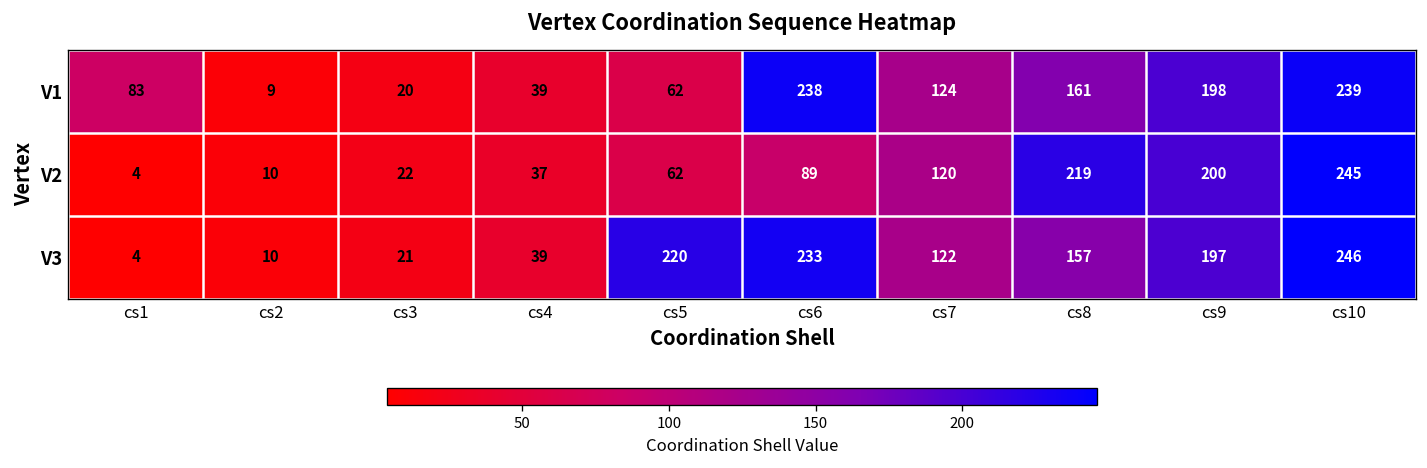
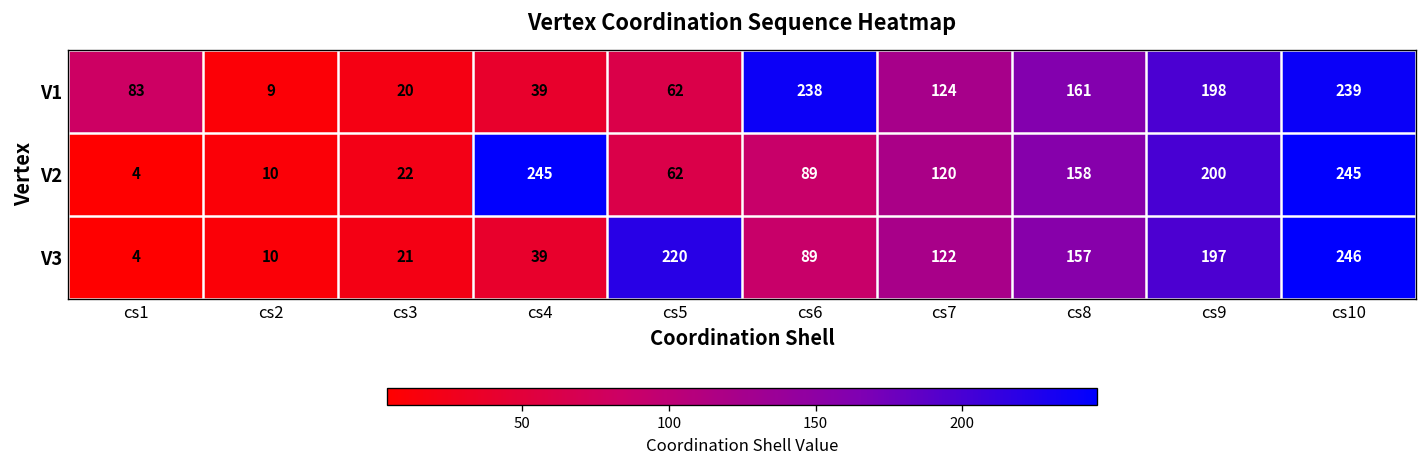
  {
    "V1": {
      "cs1": 83,
      "cs2": 9,
      "cs3": 20,
      "cs4": 39,
      "cs5": 62,
      "cs6": 238,
      "cs7": 124,
      "cs8": 161,
      "cs9": 198,
      "cs10": 239
    },
    "V2": {
      "cs1": 4,
      "cs2": 10,
      "cs3": 22,
-     "cs4": 37,
+     "cs4": 245,
      "cs5": 62,
      "cs6": 89,
      "cs7": 120,
-     "cs8": 219,
+     "cs8": 158,
      "cs9": 200,
      "cs10": 245
    },
    "V3": {
      "cs1": 4,
      "cs2": 10,
      "cs3": 21,
      "cs4": 39,
      "cs5": 220,
-     "cs6": 233,
+     "cs6": 89,
      "cs7": 122,
      "cs8": 157,
      "cs9": 197,
      "cs10": 246
    }
  }
